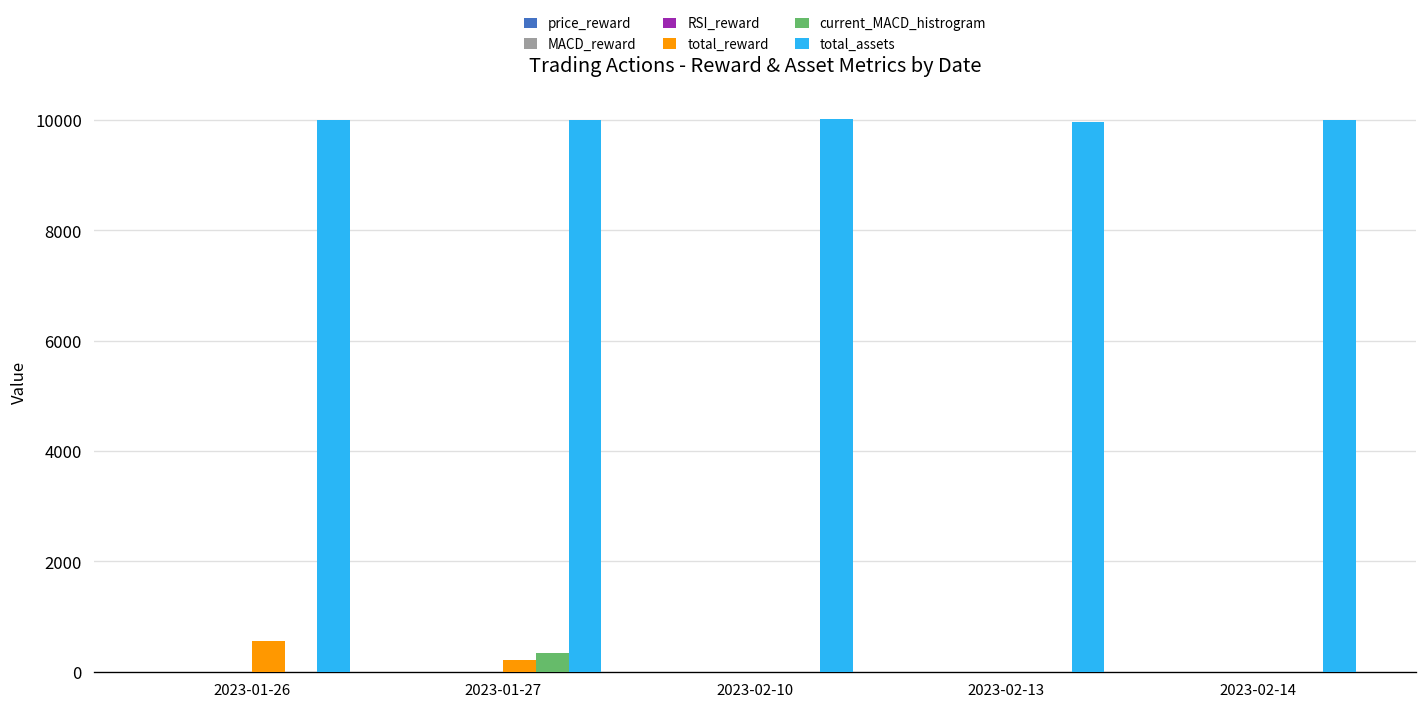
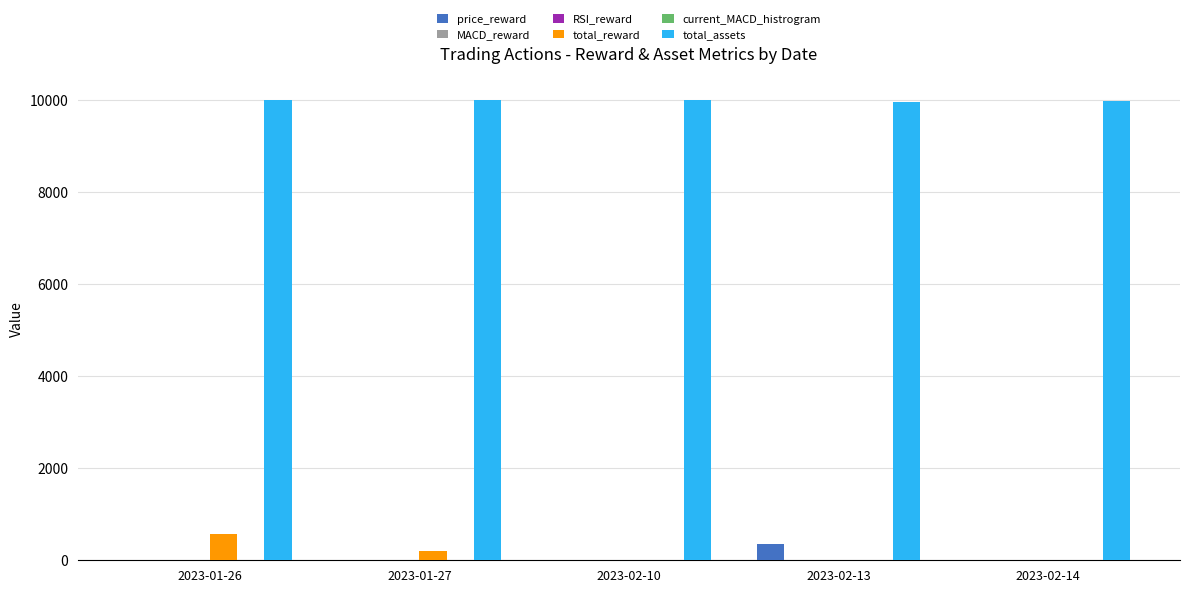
  {
    "price_reward": {
      "2023-01-26": 0,
-     "2023-02-13": 0
+     "2023-02-13": 400
    },
    "MACD_reward": {
      "2023-01-26": 0,
      "2023-01-27": 0,
      "2023-02-10": 0,
      "2023-02-13": 0,
      "2023-02-14": 0
    },
    "RSI_reward": {
      "2023-01-26": 0,
      "2023-01-27": 0,
      "2023-02-10": 0,
      "2023-02-13": 0,
      "2023-02-14": 0
    },
    "total_reward": {
      "2023-01-26": 600,
      "2023-01-27": 200
    },
    "current_MACD_histrogram": {
-     "2023-01-27": 300
+     "2023-01-27": 0
    },
    "total_assets": {
      "2023-01-26": 10000,
      "2023-01-27": 10000,
      "2023-02-10": 10000,
      "2023-02-13": 10000,
      "2023-02-14": 10000
    }
  }
